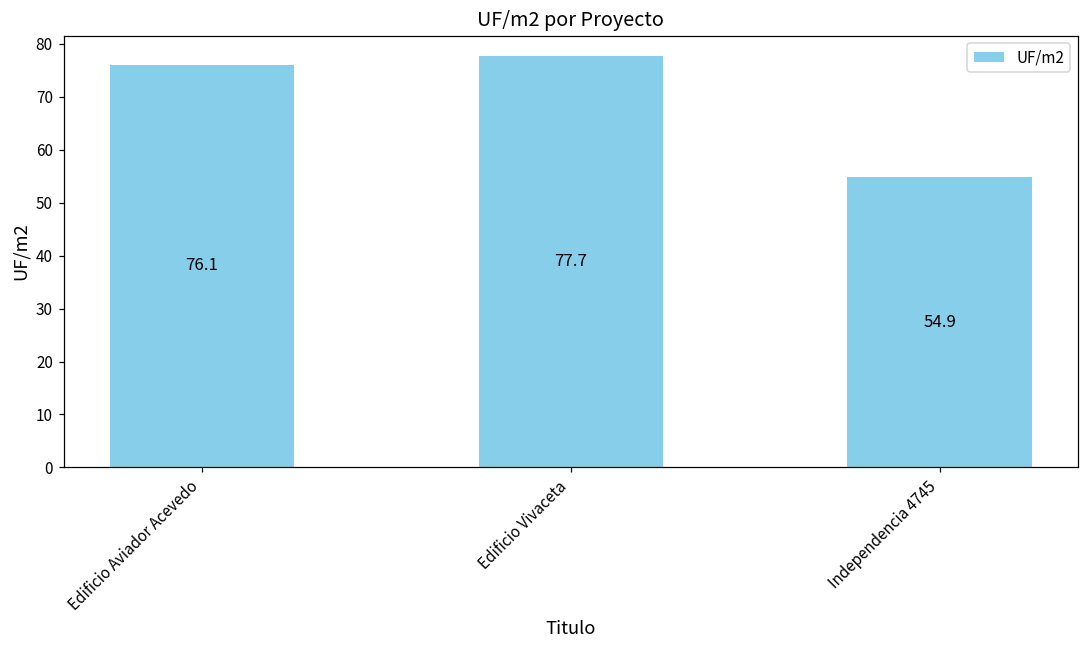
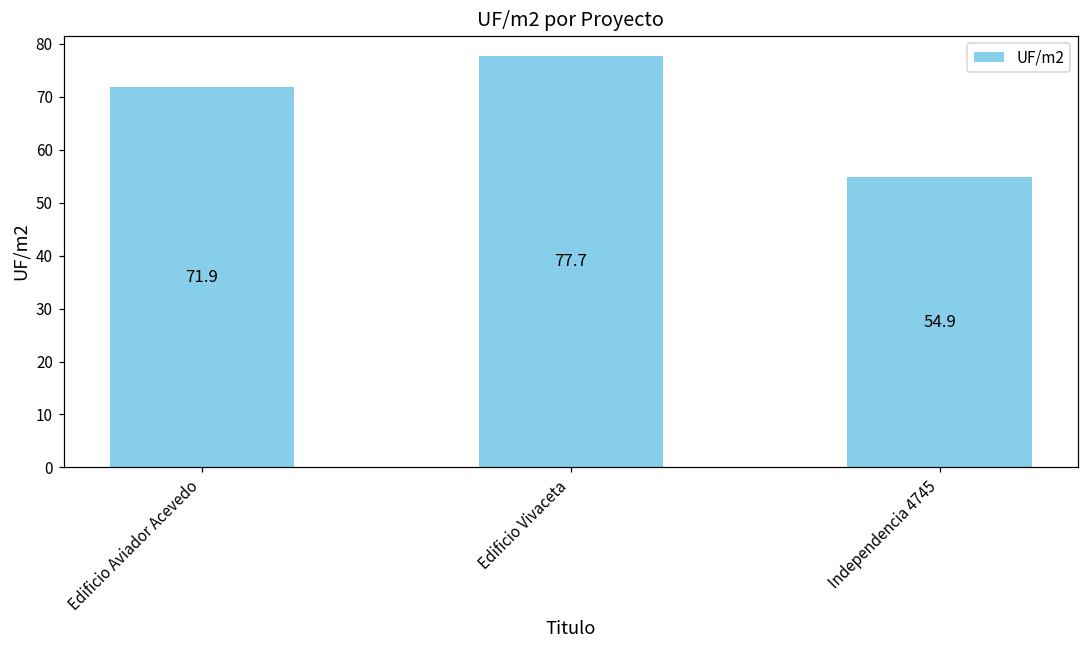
  {
-   "Edificio Aviador Acevedo": 76.1,
+   "Edificio Aviador Acevedo": 71.9,
    "Edificio Vivaceta": 77.7,
    "Independencia 4745": 54.9
  }
